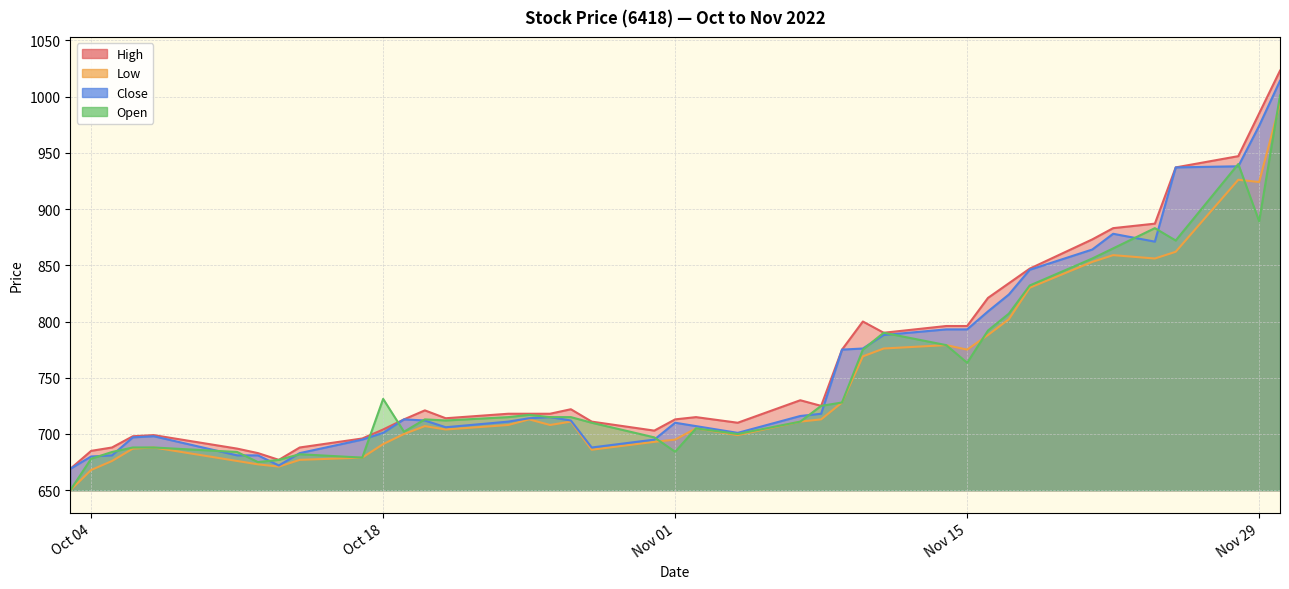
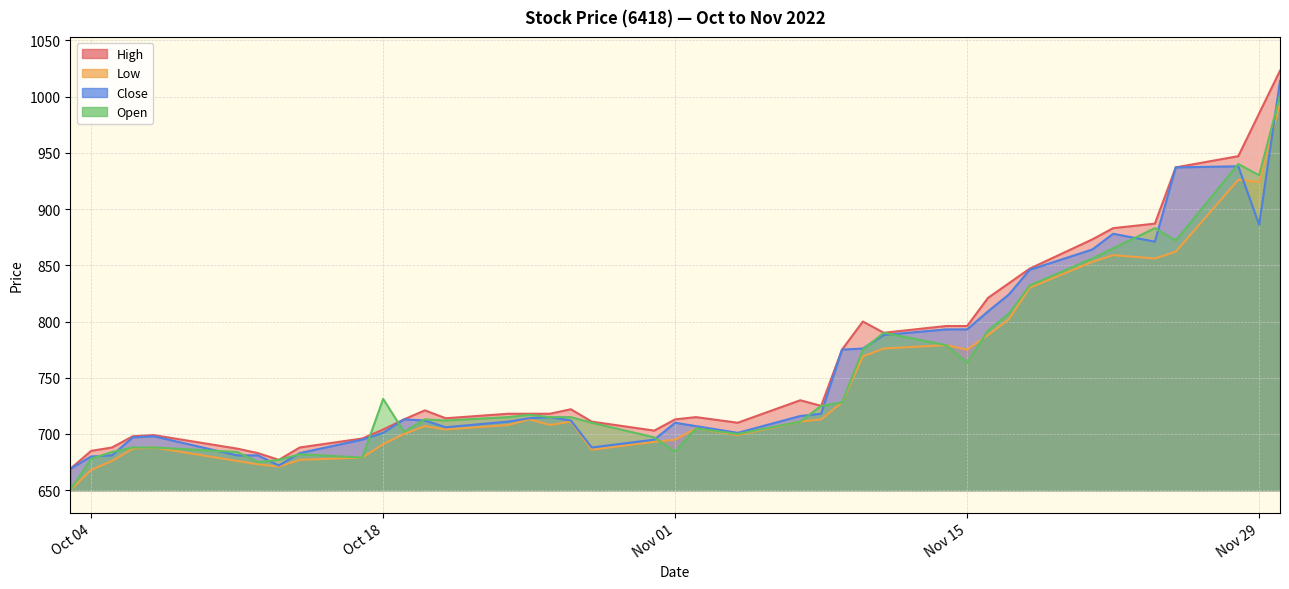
  {
    "Close": {
      "Oct 18": 701,
      "Nov 01": 710,
      "Nov 15": 793,
-     "Nov 29": 974
+     "Nov 29": 886
    },
    "Open": {
      "Oct 18": 731,
      "Nov 01": 684,
      "Nov 15": 763,
-     "Nov 29": 889
+     "Nov 29": 930
    }
  }
